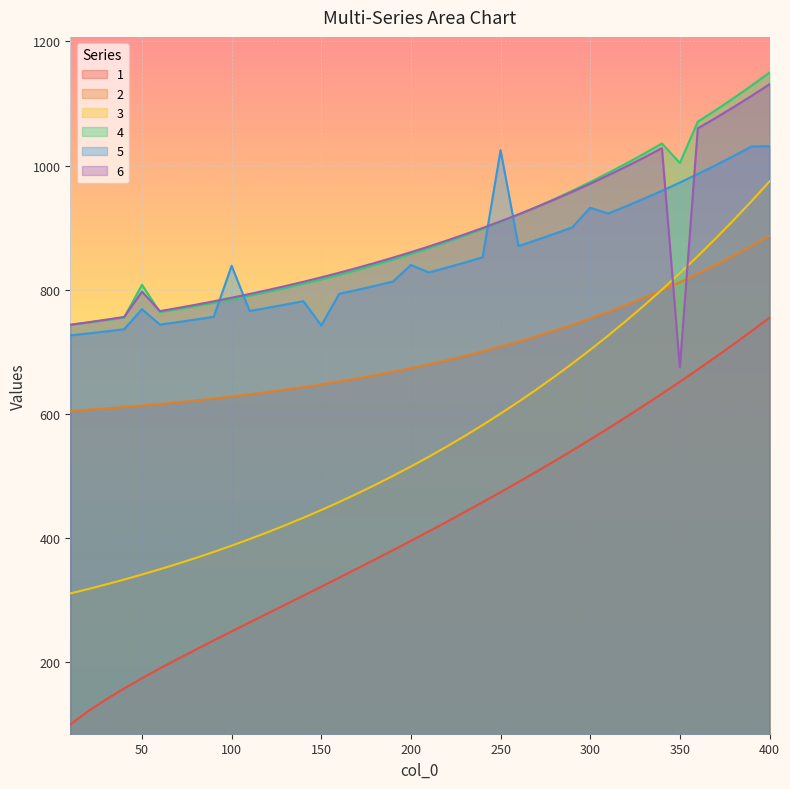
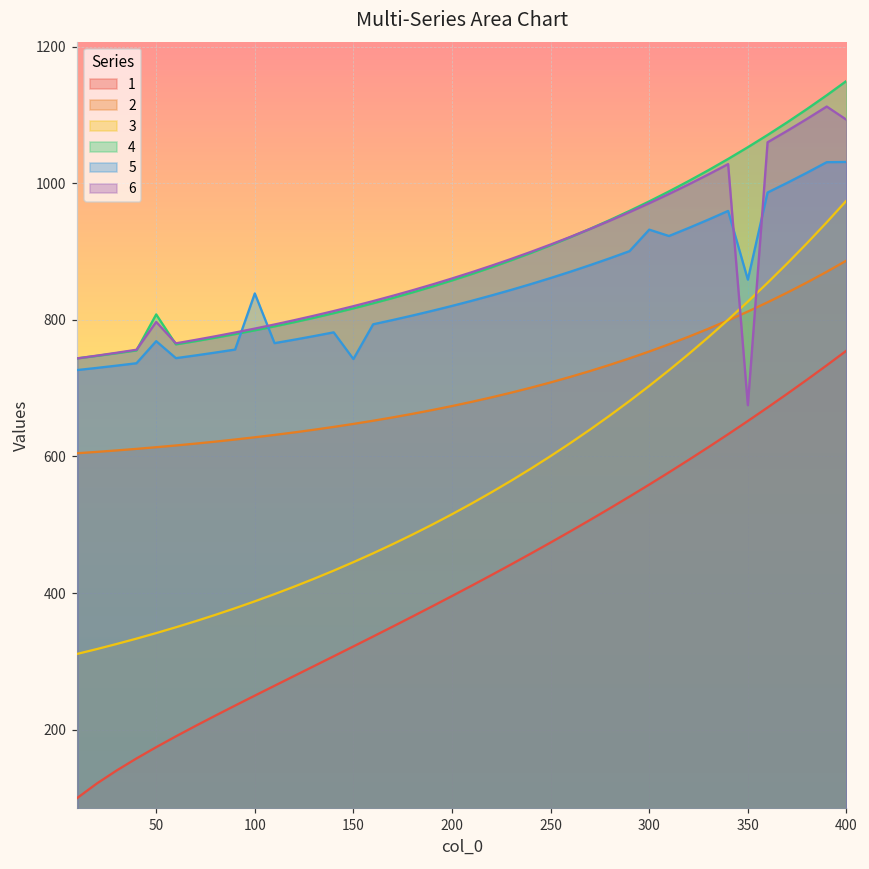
  {
    "4": {
      "50": 810,
-     "350": 1000,
+     "350": 1050,
      "400": 1150
    },
    "5": {
      "50": 770,
      "100": 840,
      "150": 740,
-     "200": 840,
-     "250": 1020,
+     "200": 820,
+     "250": 860,
      "300": 930,
-     "350": 970,
+     "350": 860,
      "400": 1030
    },
    "6": {
      "50": 800,
      "350": 680,
-     "400": 1130
+     "400": 1090
    }
  }
